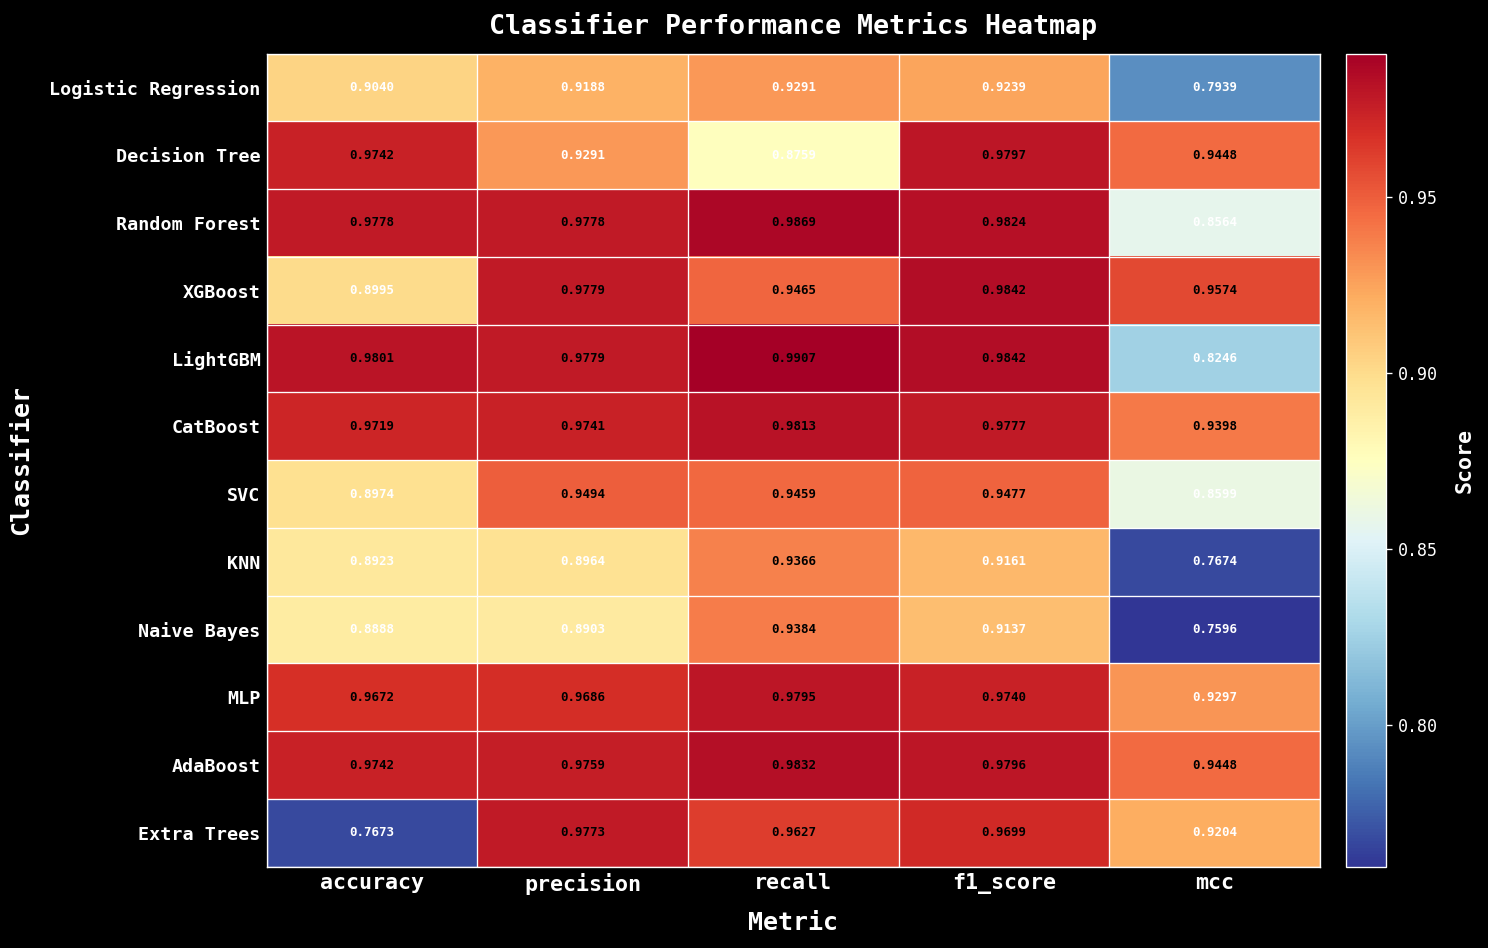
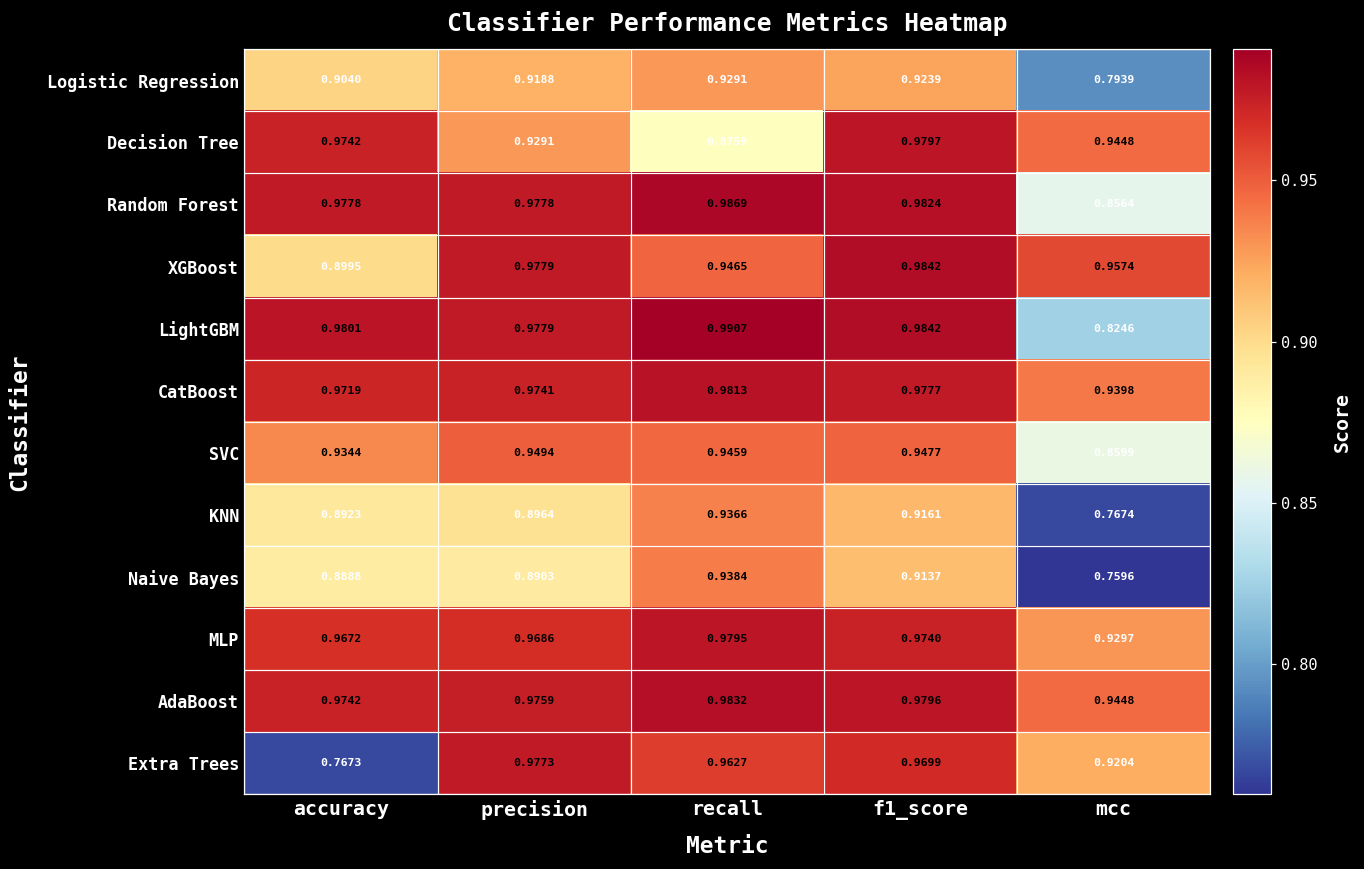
  {
    "Logistic Regression": {
      "accuracy": 0.9040,
      "precision": 0.9188,
      "recall": 0.9291,
      "f1_score": 0.9239,
      "mcc": 0.7939
    },
    "Decision Tree": {
      "accuracy": 0.9742,
      "precision": 0.9291,
      "recall": 0.8759,
      "f1_score": 0.9797,
      "mcc": 0.9448
    },
    "Random Forest": {
      "accuracy": 0.9778,
      "precision": 0.9778,
      "recall": 0.9869,
      "f1_score": 0.9824
    },
    "XGBoost": {
      "accuracy": 0.8995,
      "precision": 0.9779,
      "recall": 0.9465,
      "f1_score": 0.9842,
      "mcc": 0.9574
    },
    "LightGBM": {
      "accuracy": 0.9801,
      "precision": 0.9779,
      "recall": 0.9907,
      "f1_score": 0.9842,
      "mcc": 0.8246
    },
    "CatBoost": {
      "accuracy": 0.9719,
      "precision": 0.9741,
      "recall": 0.9813,
      "f1_score": 0.9777,
      "mcc": 0.9398
    },
    "SVC": {
-     "accuracy": 0.8974,
+     "accuracy": 0.9344,
      "precision": 0.9494,
      "recall": 0.9459,
      "f1_score": 0.9477
    },
    "KNN": {
      "accuracy": 0.8923,
      "precision": 0.8964,
      "recall": 0.9366,
      "f1_score": 0.9161,
      "mcc": 0.7674
    },
    "Naive Bayes": {
      "accuracy": 0.8888,
      "precision": 0.8903,
      "recall": 0.9384,
      "f1_score": 0.9137,
      "mcc": 0.7596
    },
    "MLP": {
      "accuracy": 0.9672,
      "precision": 0.9686,
      "recall": 0.9795,
      "f1_score": 0.9740,
      "mcc": 0.9297
    },
    "AdaBoost": {
      "accuracy": 0.9742,
      "precision": 0.9759,
      "recall": 0.9832,
      "f1_score": 0.9796,
      "mcc": 0.9448
    },
    "Extra Trees": {
      "accuracy": 0.7673,
      "precision": 0.9773,
      "recall": 0.9627,
      "f1_score": 0.9699,
      "mcc": 0.9204
    }
  }
